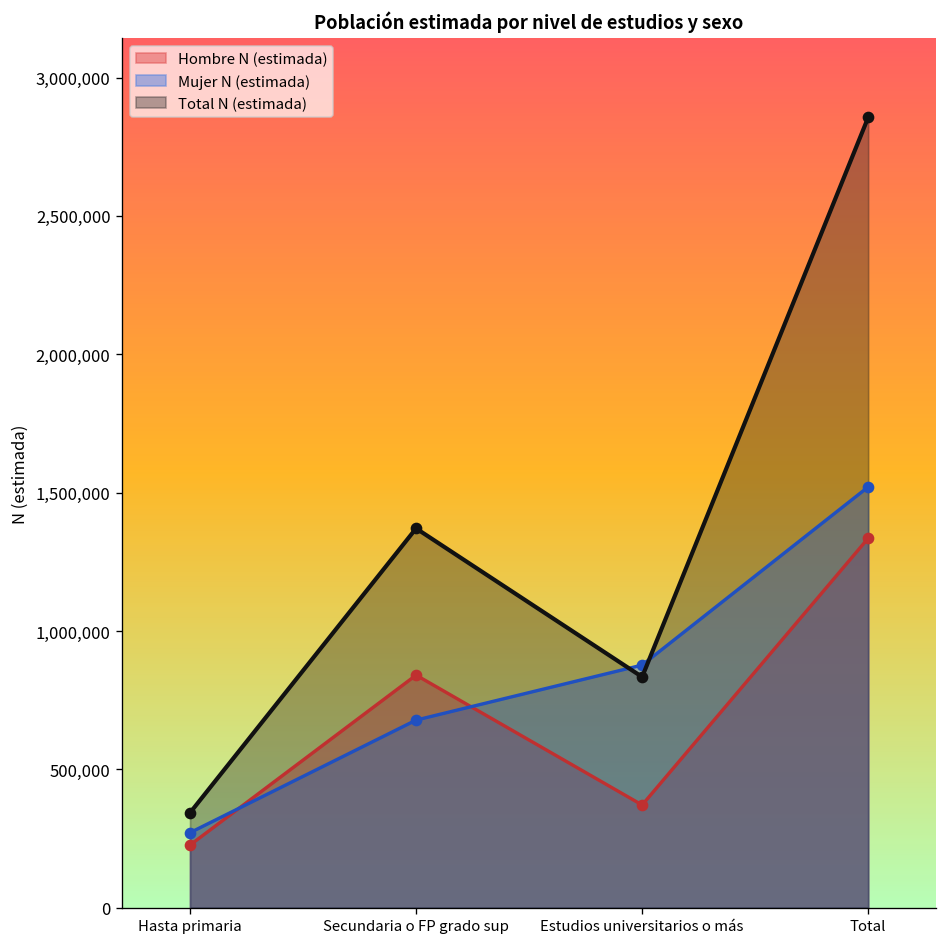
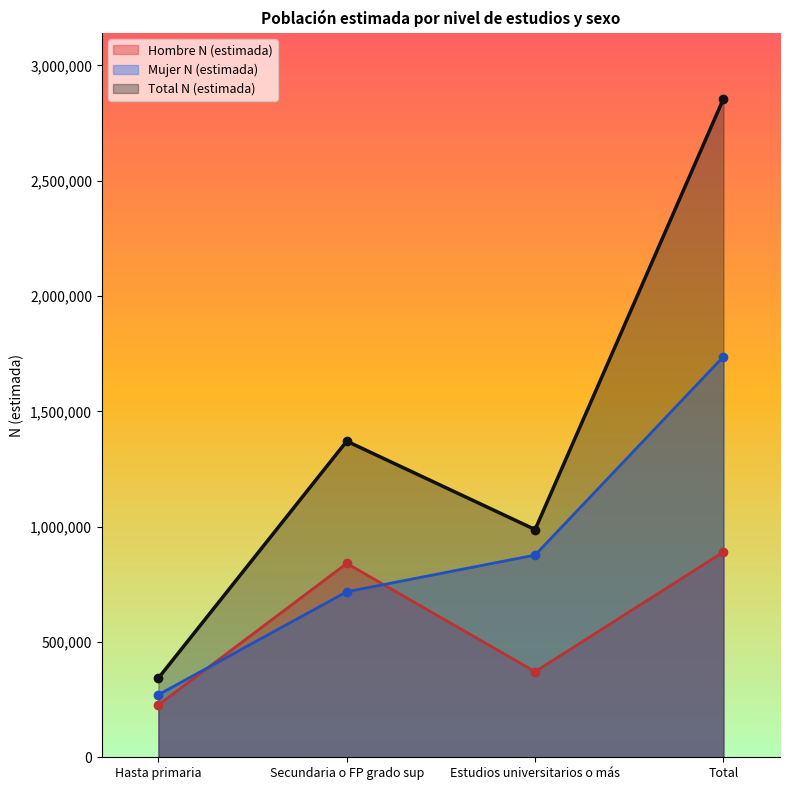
  {
    "Hombre N (estimada)": {
      "Hasta primaria": "230,000",
      "Secundaria o FP grado sup": "840,000",
      "Estudios universitarios o más": "370,000",
-     "Total": "1,340,000"
+     "Total": "890,000"
    },
    "Mujer N (estimada)": {
      "Hasta primaria": "270,000",
-     "Secundaria o FP grado sup": "680,000",
+     "Secundaria o FP grado sup": "720,000",
      "Estudios universitarios o más": "880,000",
-     "Total": "1,520,000"
+     "Total": "1,740,000"
    },
    "Total N (estimada)": {
      "Hasta primaria": "340,000",
      "Secundaria o FP grado sup": "1,370,000",
-     "Estudios universitarios o más": "830,000",
+     "Estudios universitarios o más": "990,000",
      "Total": "2,860,000"
    }
  }
